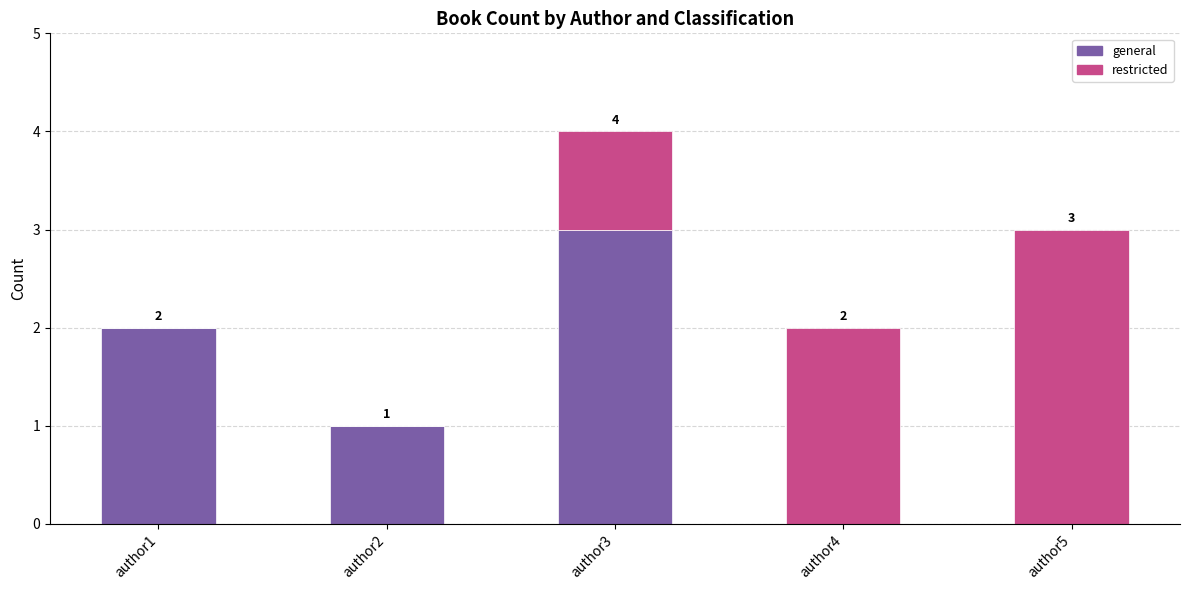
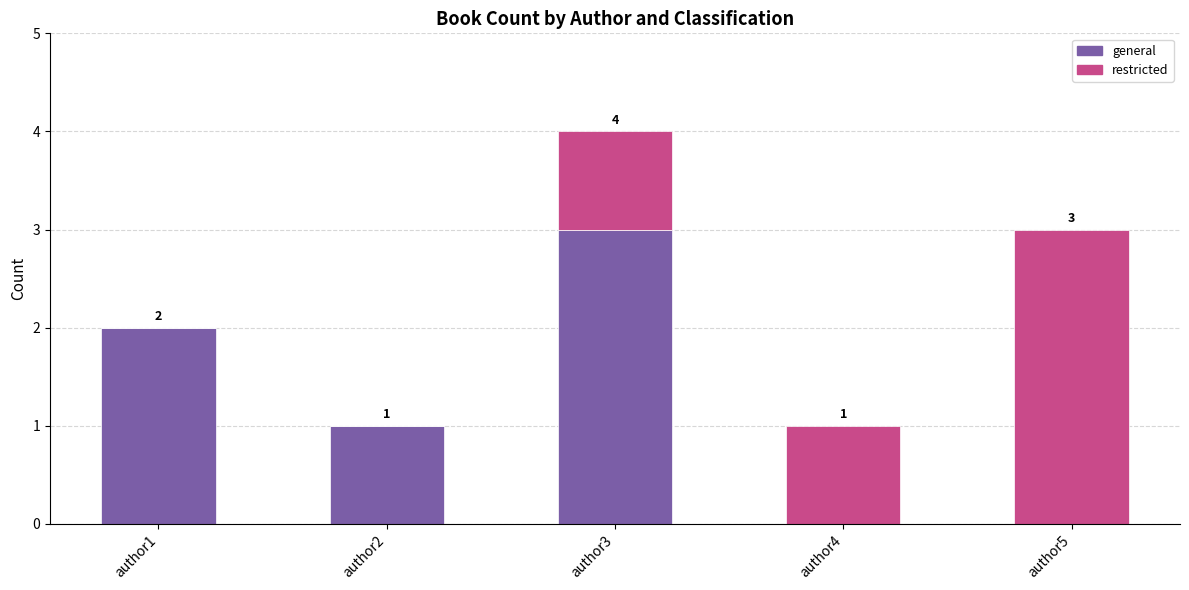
  {
    "general": {
      "author1": 2,
      "author2": 1
    },
    "restricted": {
-     "author4": 2,
+     "author4": 1,
      "author5": 3
    }
  }
